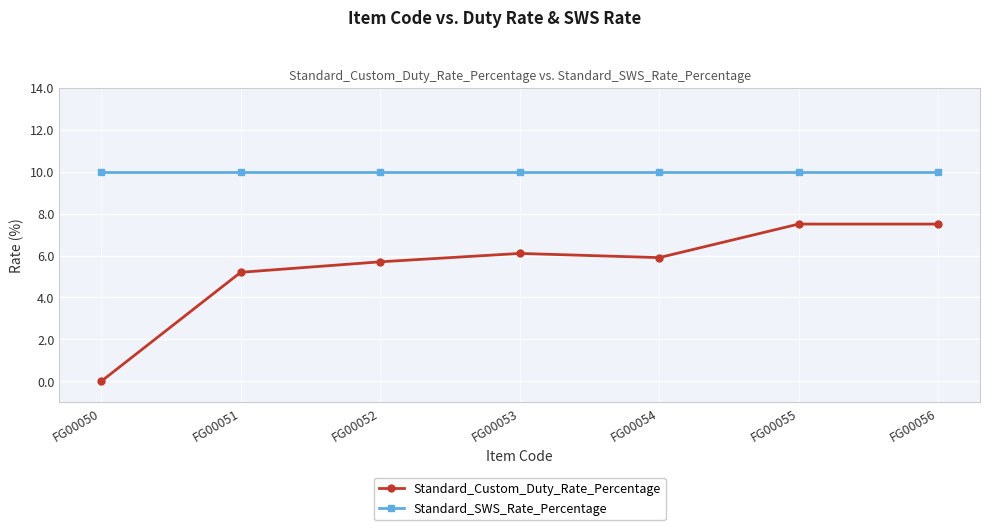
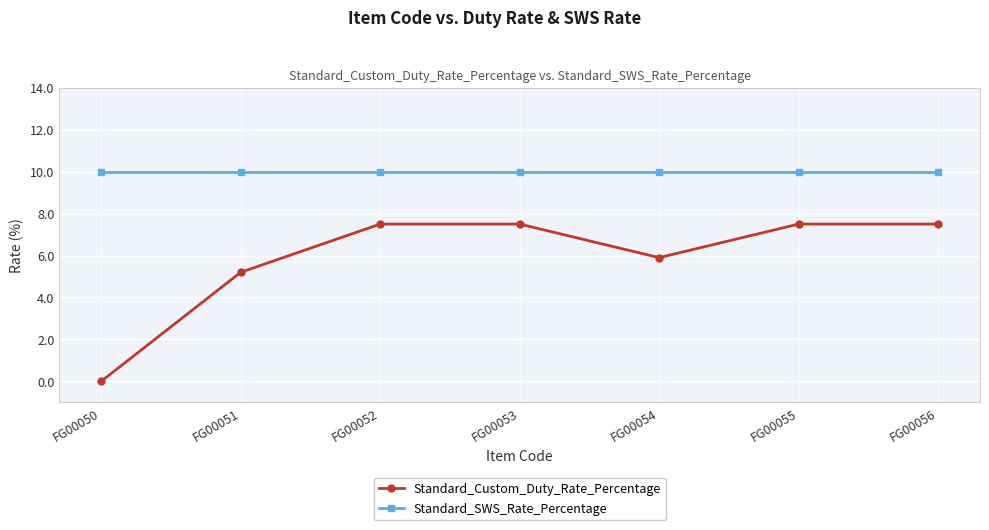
  {
    "Standard_Custom_Duty_Rate_Percentage": {
      "FG00050": 0.0,
      "FG00051": 5.2,
-     "FG00052": 5.7,
-     "FG00053": 6.1,
+     "FG00052": 7.5,
+     "FG00053": 7.5,
      "FG00054": 5.9,
      "FG00055": 7.5,
      "FG00056": 7.5
    },
    "Standard_SWS_Rate_Percentage": {
      "FG00050": 10.0,
      "FG00051": 10.0,
      "FG00052": 10.0,
      "FG00053": 10.0,
      "FG00054": 10.0,
      "FG00055": 10.0,
      "FG00056": 10.0
    }
  }
